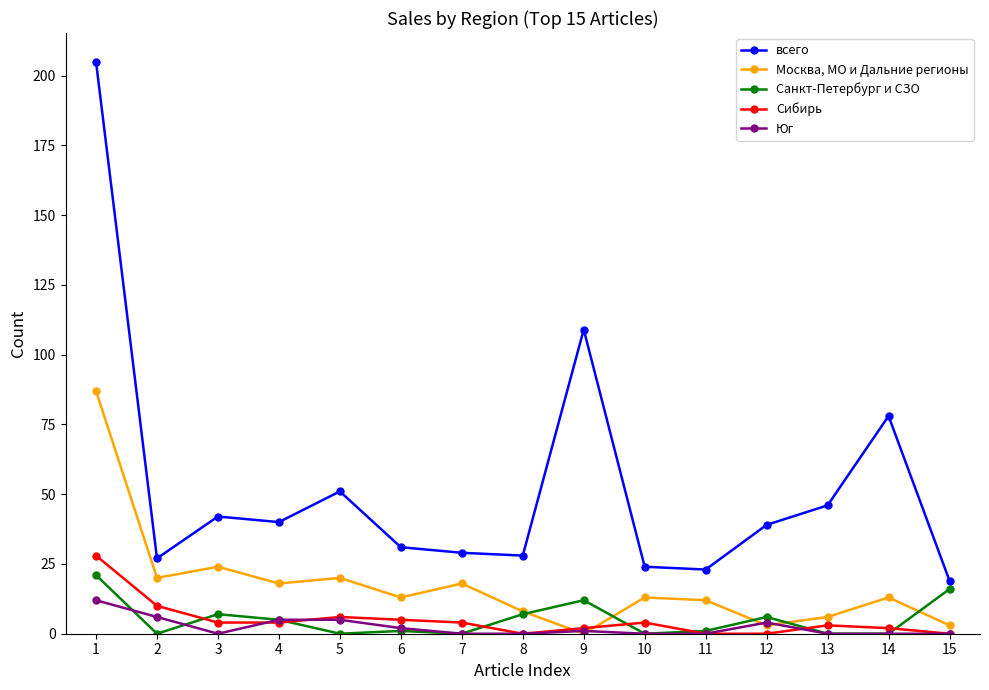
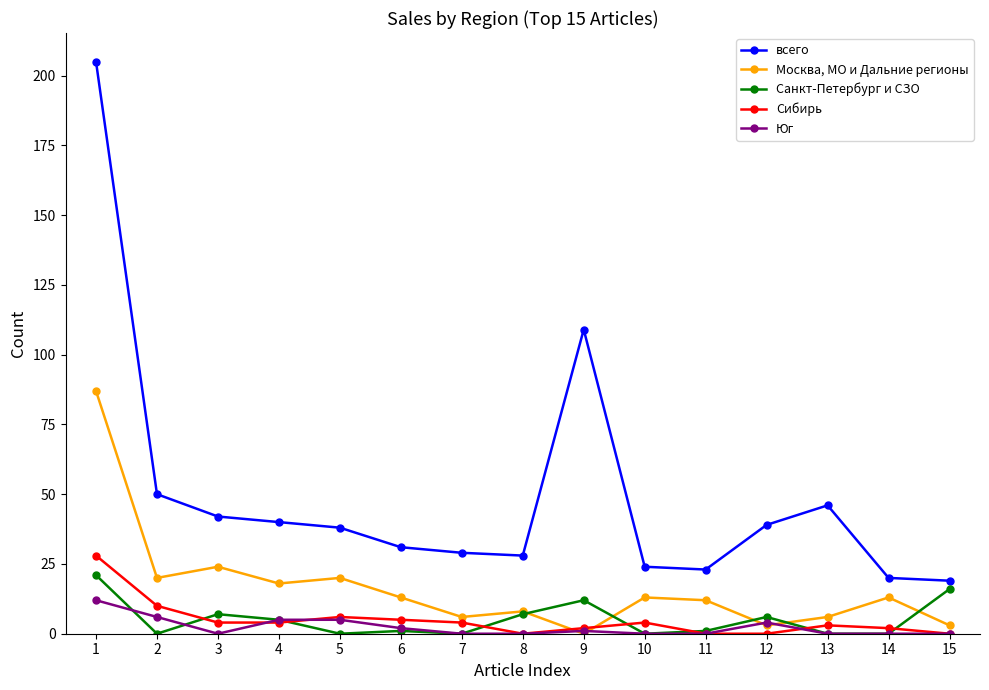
  {
    "всего": {
      "1": 205,
-     "2": 27,
+     "2": 50,
      "3": 42,
      "4": 40,
-     "5": 51,
+     "5": 38,
      "6": 31,
      "7": 29,
      "8": 28,
      "9": 109,
      "10": 24,
      "11": 23,
      "12": 39,
      "13": 46,
-     "14": 78,
+     "14": 20,
      "15": 19
    },
    "Москва, МО и Дальние регионы": {
      "1": 87,
      "2": 20,
      "3": 24,
      "4": 18,
      "5": 20,
      "6": 13,
-     "7": 18,
+     "7": 6,
      "8": 8,
      "9": 0,
      "10": 13,
      "11": 12,
      "12": 3,
      "13": 6,
      "14": 13,
      "15": 3
    },
    "Санкт-Петербург и СЗО": {
      "1": 21,
      "2": 0,
      "3": 7,
      "5": 0,
      "6": 1,
      "8": 7,
      "9": 12,
      "11": 1,
      "12": 6,
      "15": 16
    },
    "Сибирь": {
      "1": 28,
      "2": 10,
      "3": 4,
      "4": 4,
      "5": 6,
      "6": 5,
      "7": 4,
      "9": 2,
      "10": 4,
      "12": 0,
      "13": 3,
      "14": 2
    },
    "Юг": {
      "1": 12,
      "2": 6,
      "3": 0,
      "5": 5,
      "6": 2,
      "9": 1,
      "12": 4
    }
  }
